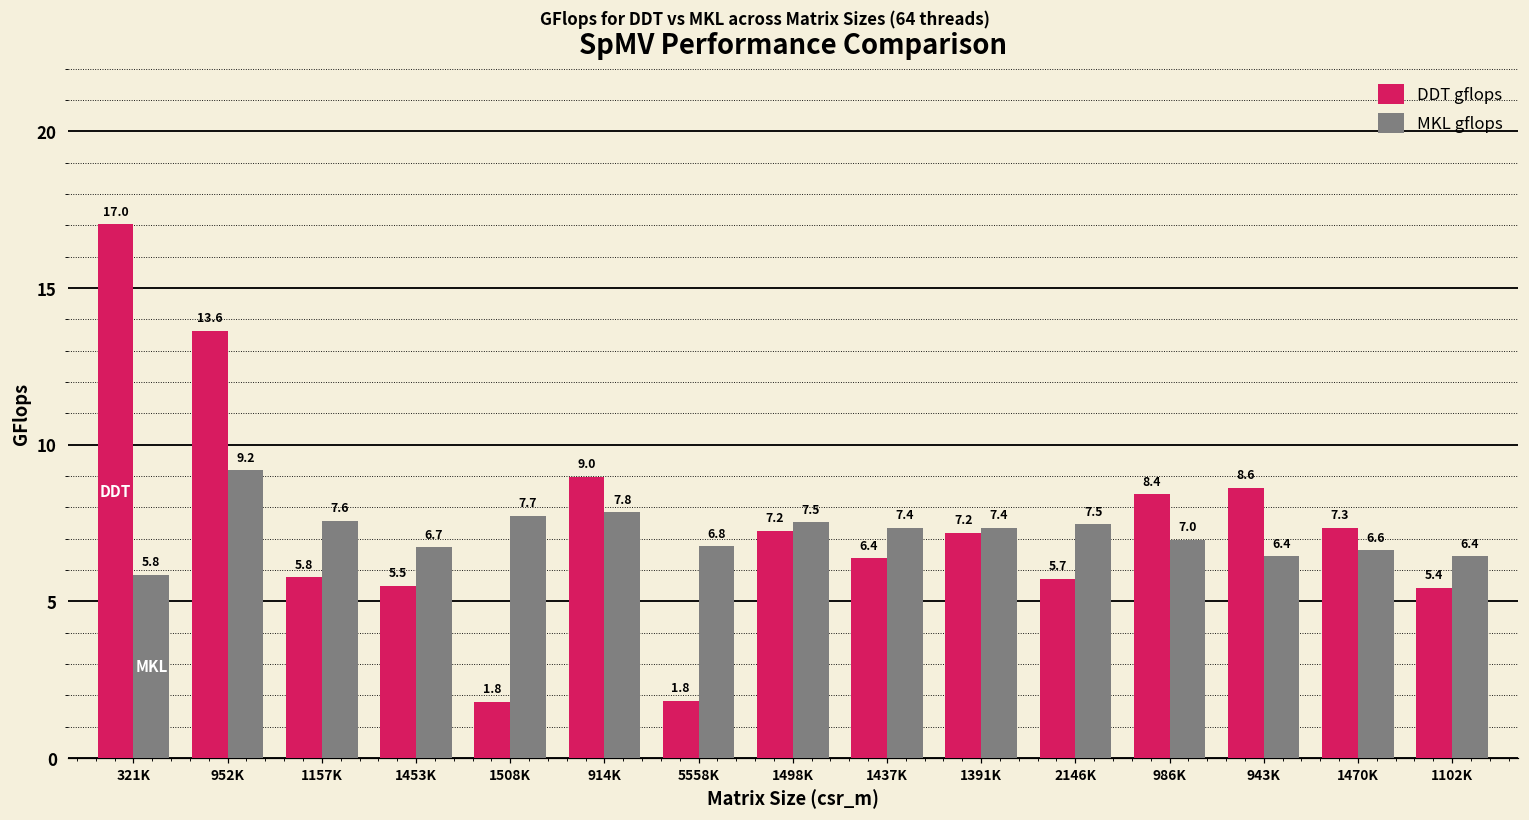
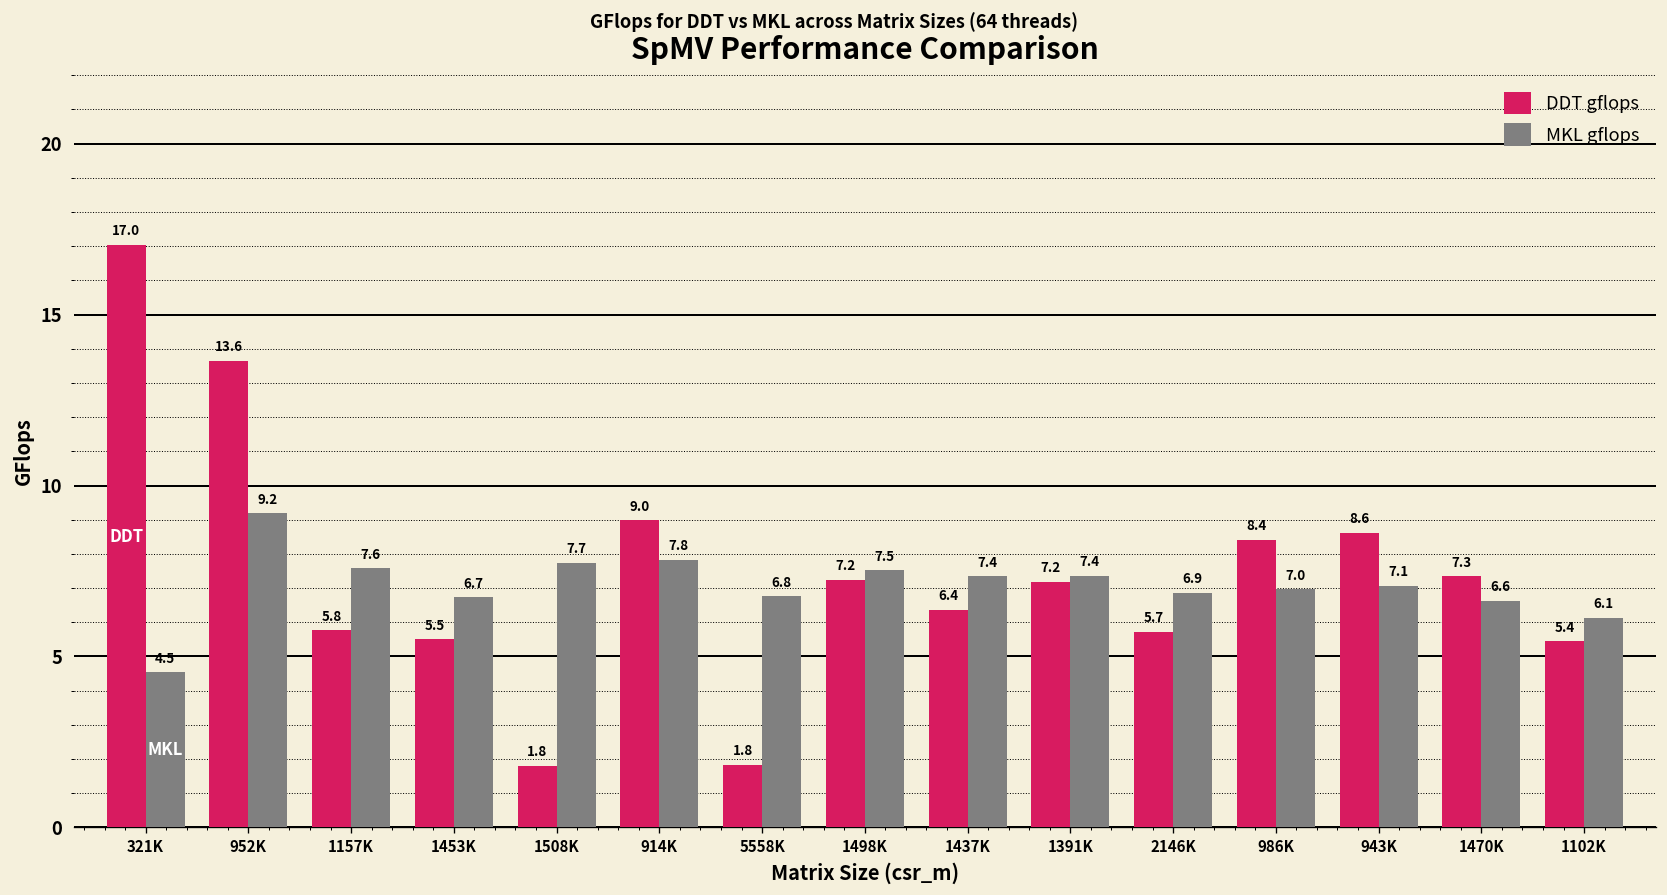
  {
    "DDT gflops": {
      "321K": 17.0,
      "952K": 13.6,
      "1157K": 5.8,
      "1453K": 5.5,
      "1508K": 1.8,
      "914K": 9.0,
      "5558K": 1.8,
      "1498K": 7.2,
      "1437K": 6.4,
      "1391K": 7.2,
      "2146K": 5.7,
      "986K": 8.4,
      "943K": 8.6,
      "1470K": 7.3,
      "1102K": 5.4
    },
    "MKL gflops": {
-     "321K": 5.8,
+     "321K": 4.5,
      "952K": 9.2,
      "1157K": 7.6,
      "1453K": 6.7,
      "1508K": 7.7,
      "914K": 7.8,
      "5558K": 6.8,
      "1498K": 7.5,
      "1437K": 7.4,
      "1391K": 7.4,
-     "2146K": 7.5,
+     "2146K": 6.9,
      "986K": 7.0,
-     "943K": 6.4,
+     "943K": 7.1,
      "1470K": 6.6,
-     "1102K": 6.4
+     "1102K": 6.1
    }
  }
